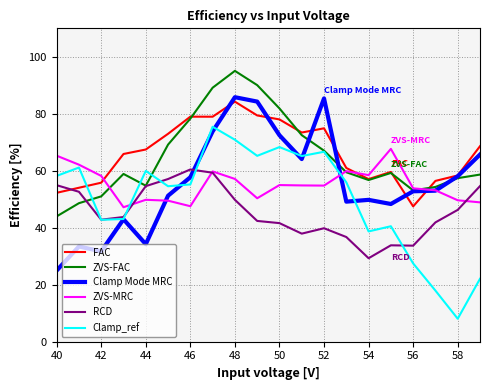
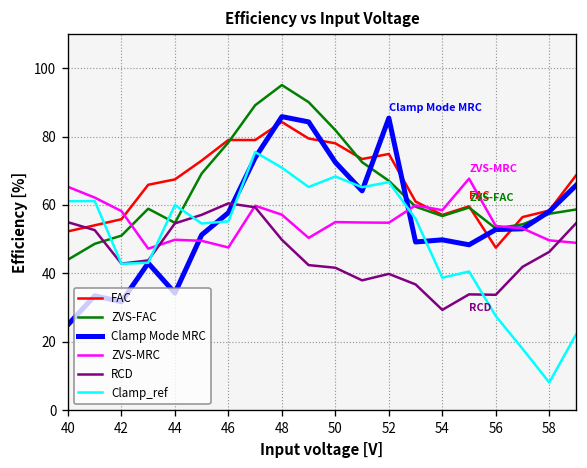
  {
    "FAC": {
      "40": 52,
      "42": 56,
      "44": 67,
      "48": 84,
      "50": 78,
      "52": 75,
      "56": 48
    },
    "ZVS-FAC": {
      "40": 44,
      "42": 51,
      "48": 95,
      "50": 82
    },
    "Clamp Mode MRC": {
      "40": 25,
      "46": 58,
      "48": 86,
      "50": 72,
      "52": 85,
      "54": 50
    },
    "ZVS-MRC": {
      "40": 65,
      "42": 58,
      "44": 50,
      "46": 48,
      "48": 57,
      "50": 55,
      "52": 55,
      "54": 58,
      "58": 50
    },
    "RCD": {
      "40": 55,
      "46": 60,
      "48": 50,
      "50": 42,
      "52": 40,
      "54": 29,
      "56": 34,
      "58": 46
    },
    "Clamp_ref": {
-     "40": 58,
+     "40": 61,
      "44": 60,
      "46": 55,
      "48": 71,
      "50": 68,
      "54": 39,
      "56": 27,
      "58": 8
    }
  }
